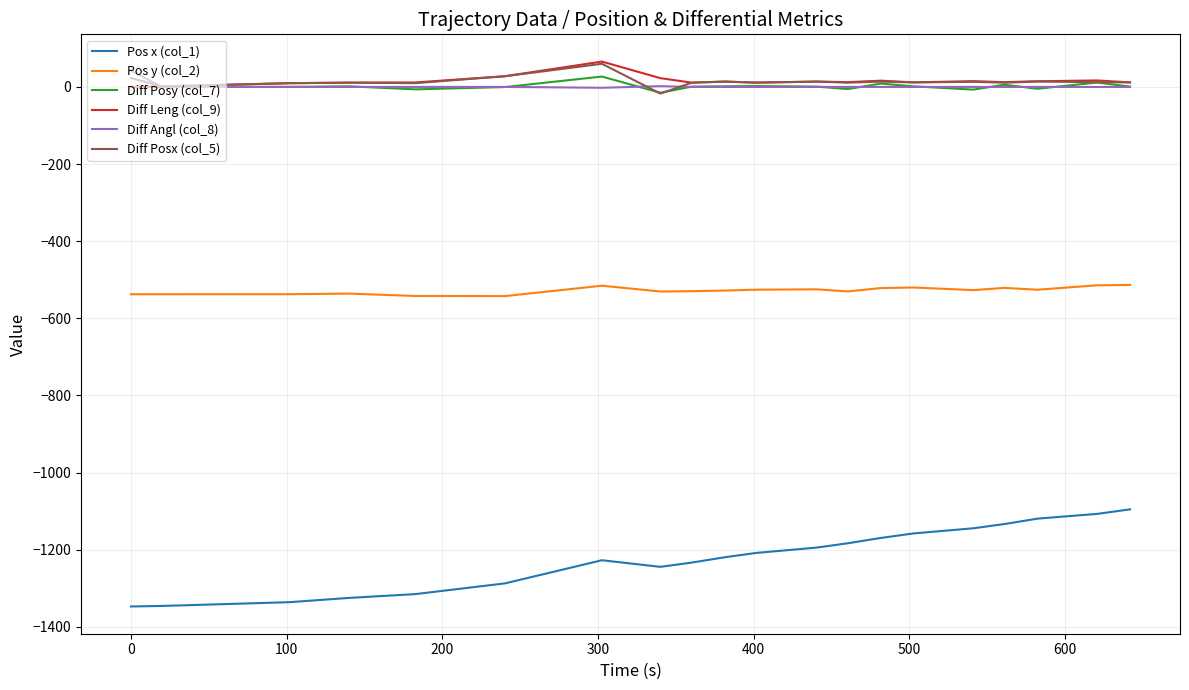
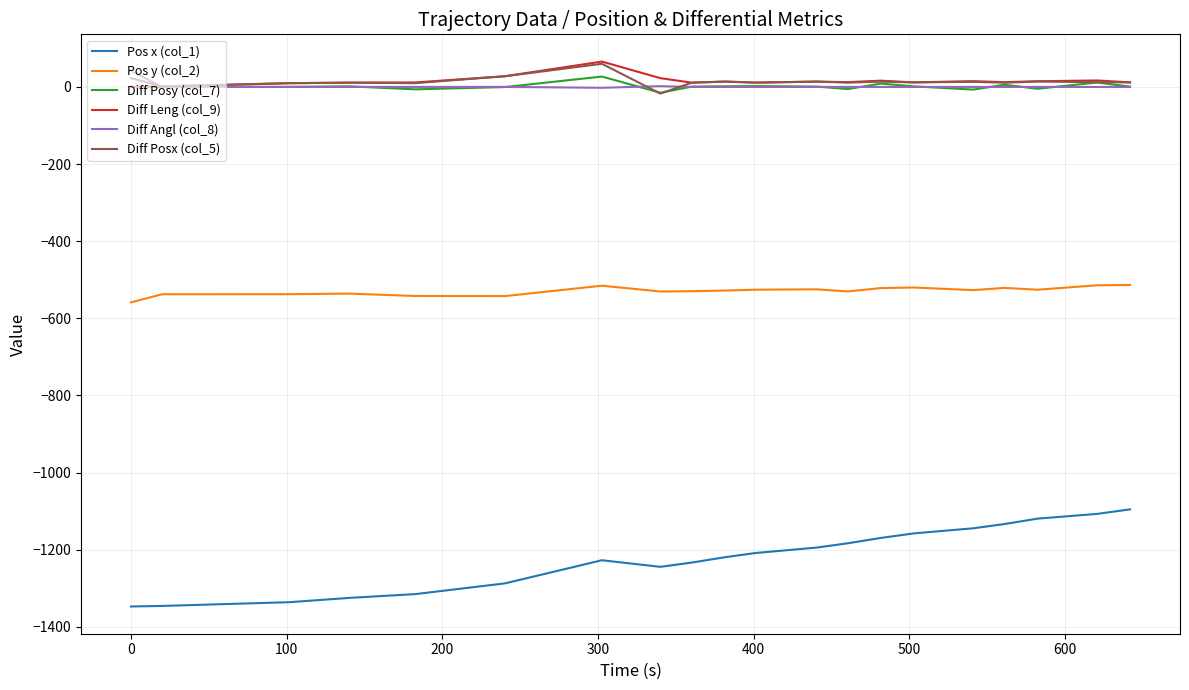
  {
    "Pos x (col_1)": {
      "0": -1350
    },
    "Pos y (col_2)": {
-     "0": -540
+     "0": -560
    }
  }
